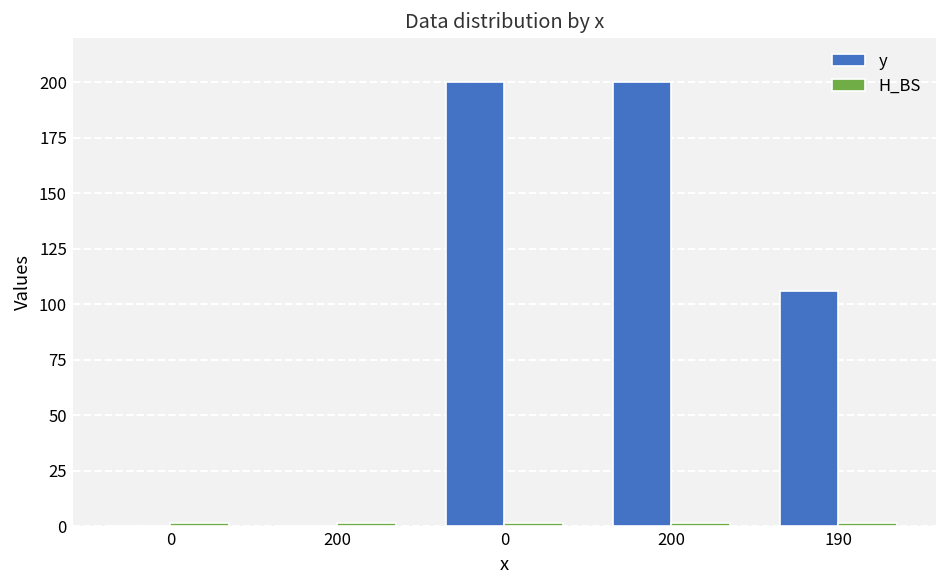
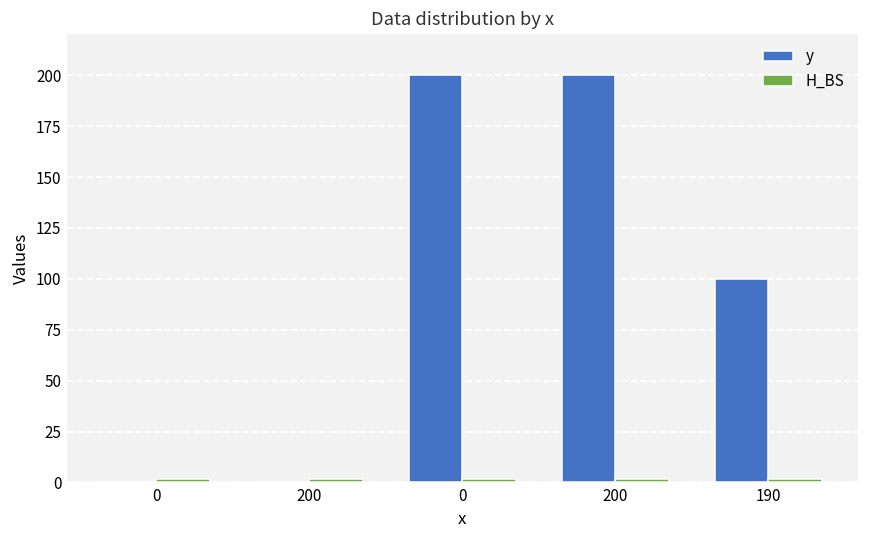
  {
    "y": {
-     "190": 106
+     "190": 100
    },
    "H_BS": {
      "190": 2
    }
  }
